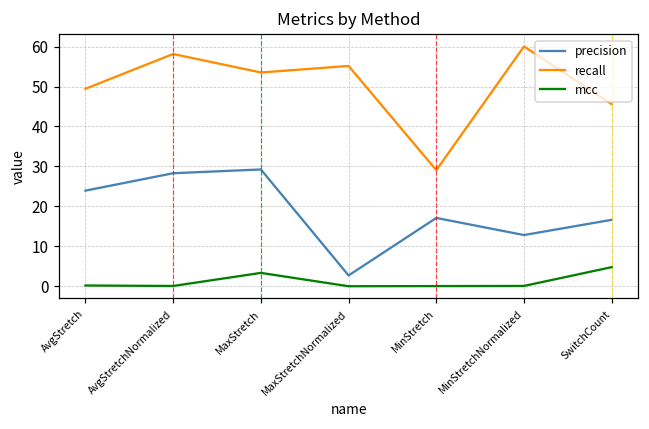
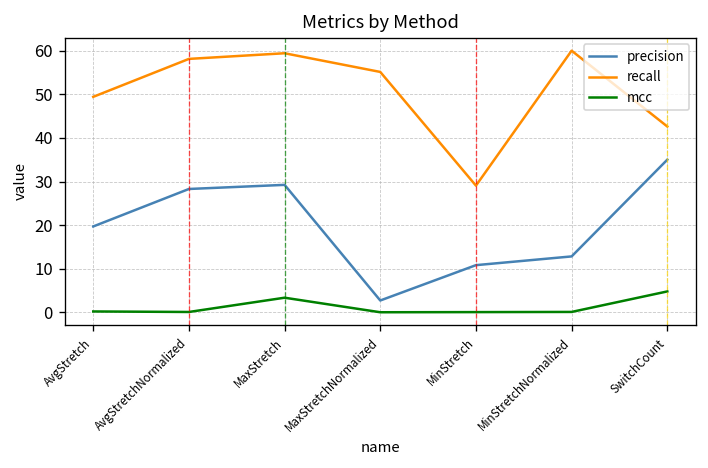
  {
    "precision": {
-     "AvgStretch": 24,
+     "AvgStretch": 20,
      "AvgStretchNormalized": 28,
      "MaxStretch": 29,
      "MaxStretchNormalized": 3,
-     "MinStretch": 17,
+     "MinStretch": 11,
      "MinStretchNormalized": 13,
-     "SwitchCount": 17
+     "SwitchCount": 35
    },
    "recall": {
      "AvgStretch": 49,
      "AvgStretchNormalized": 58,
-     "MaxStretch": 54,
+     "MaxStretch": 59,
      "MaxStretchNormalized": 55,
      "MinStretch": 29,
      "MinStretchNormalized": 60,
-     "SwitchCount": 46
+     "SwitchCount": 43
    },
    "mcc": {
      "AvgStretch": 0,
      "AvgStretchNormalized": 0,
      "MaxStretch": 3,
      "MaxStretchNormalized": 0,
      "MinStretch": 0,
      "MinStretchNormalized": 0,
      "SwitchCount": 5
    }
  }
